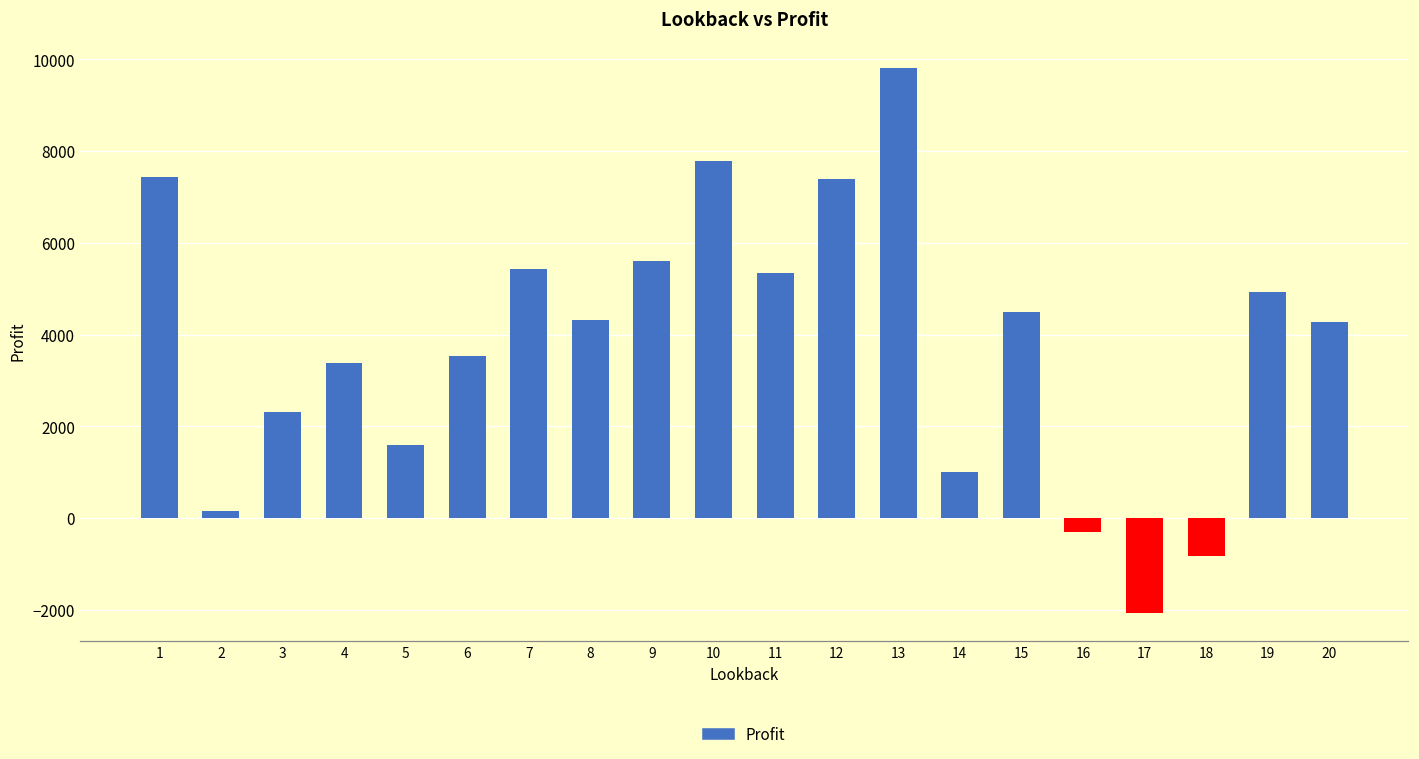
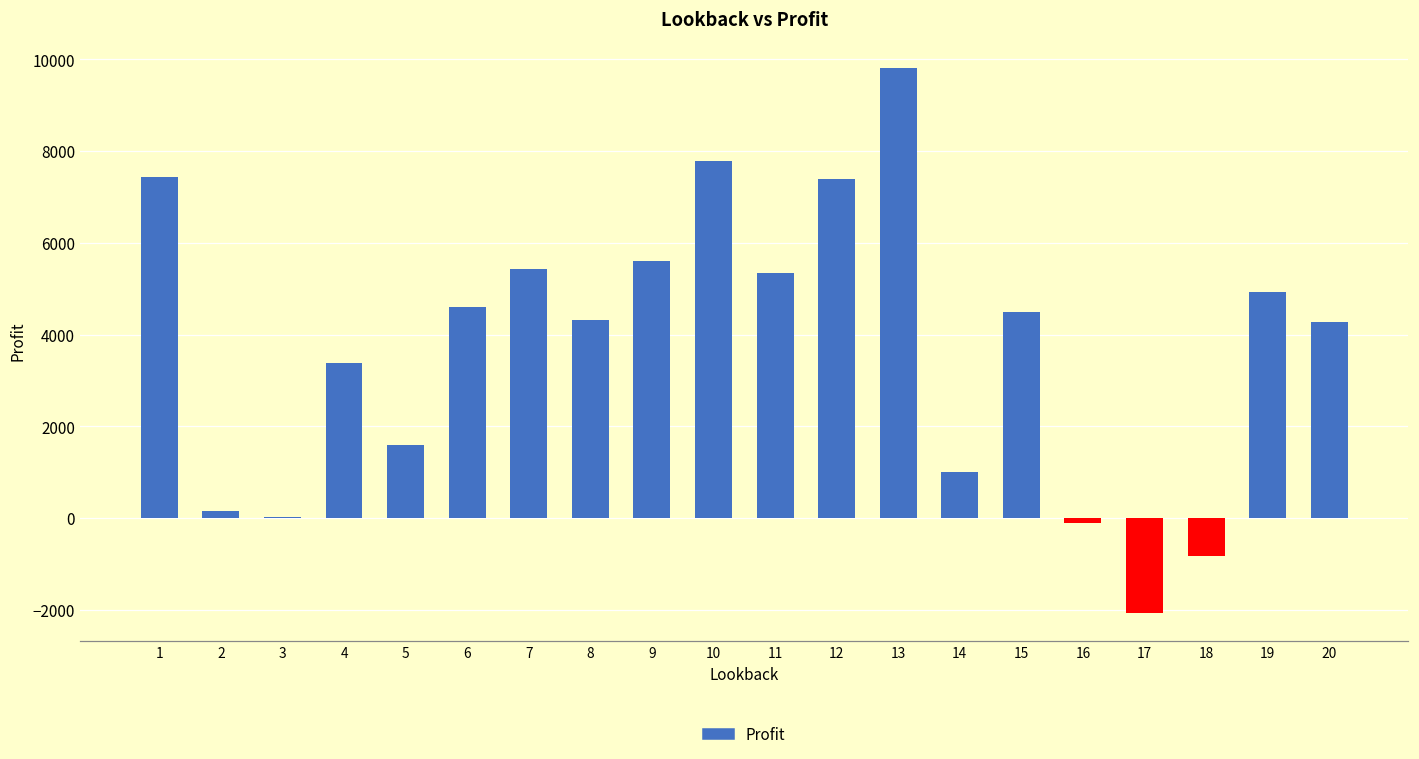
  {
    "1": 7400,
    "2": 100,
-   "3": 2300,
+   "3": 0,
    "4": 3400,
    "5": 1600,
-   "6": 3500,
+   "6": 4600,
    "7": 5400,
    "8": 4300,
    "9": 5600,
    "10": 7800,
    "11": 5300,
    "12": 7400,
    "13": 9800,
    "14": 1000,
    "15": 4500,
-   "16": -300,
+   "16": -100,
    "17": -2100,
    "18": -800,
    "19": 4900,
    "20": 4300
  }
